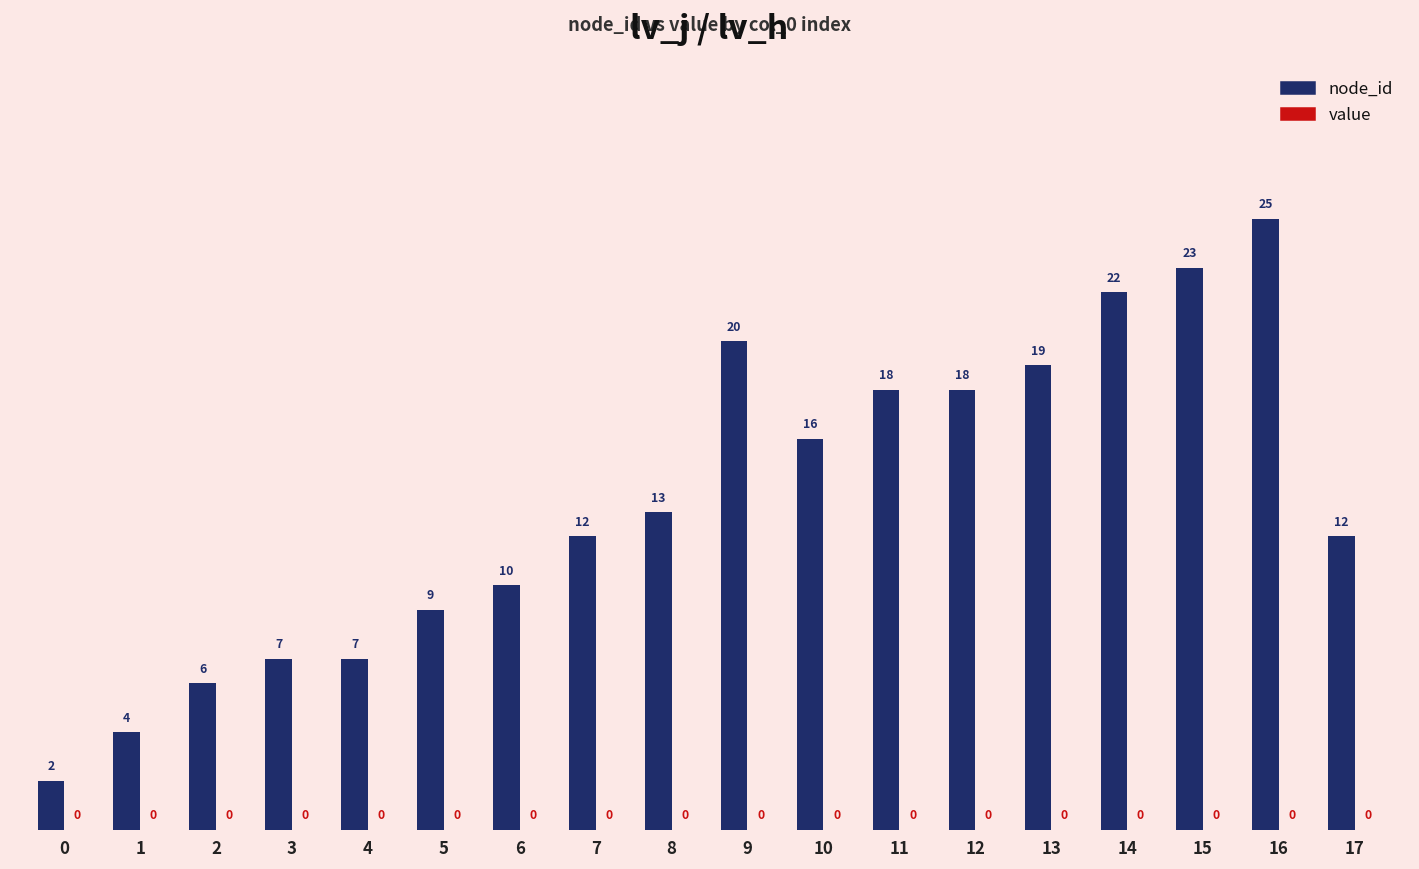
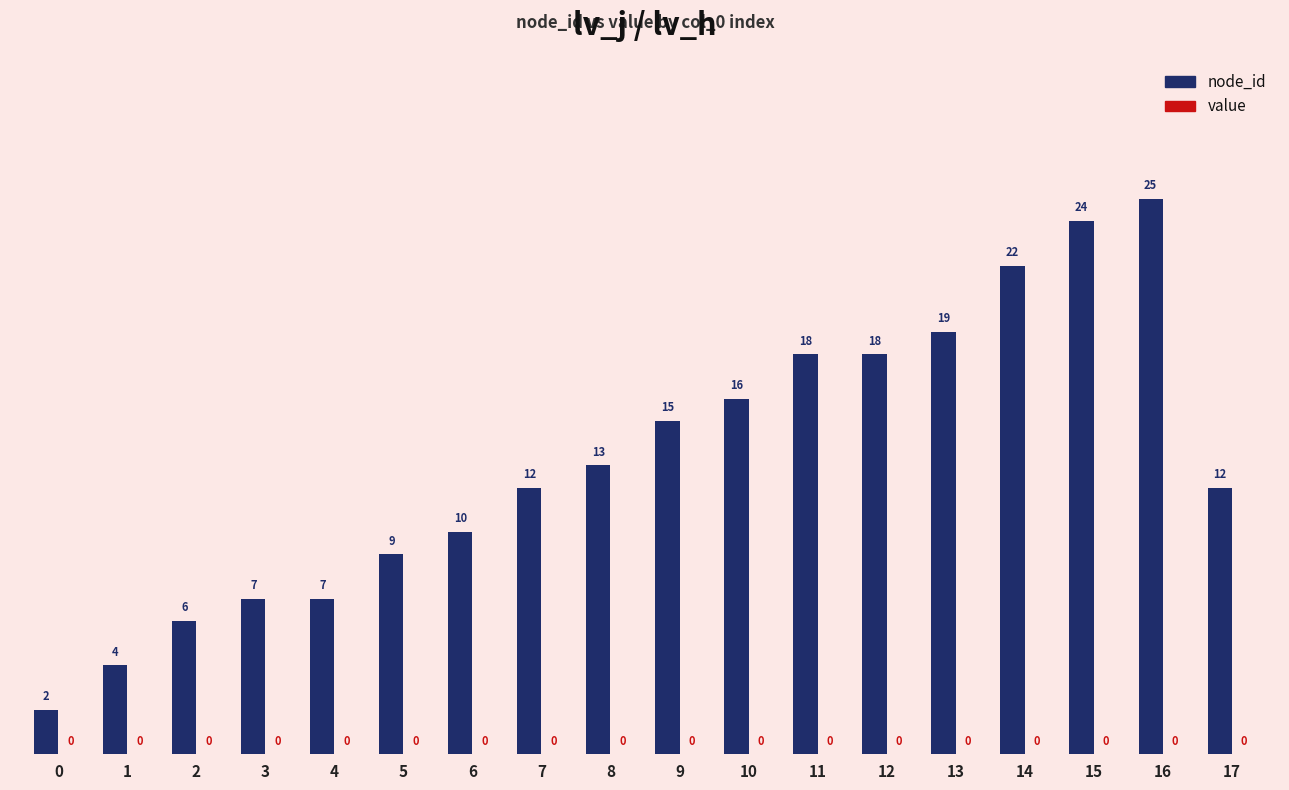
  {
    "node_id": {
      "0": 2,
      "1": 4,
      "2": 6,
      "3": 7,
      "4": 7,
      "5": 9,
      "6": 10,
      "7": 12,
      "8": 13,
-     "9": 20,
+     "9": 15,
      "10": 16,
      "11": 18,
      "12": 18,
      "13": 19,
      "14": 22,
-     "15": 23,
+     "15": 24,
      "16": 25,
      "17": 12
    },
    "value": {
      "0": 0,
      "1": 0,
      "2": 0,
      "3": 0,
      "4": 0,
      "5": 0,
      "6": 0,
      "7": 0,
      "8": 0,
      "9": 0,
      "10": 0,
      "11": 0,
      "12": 0,
      "13": 0,
      "14": 0,
      "15": 0,
      "16": 0,
      "17": 0
    }
  }
